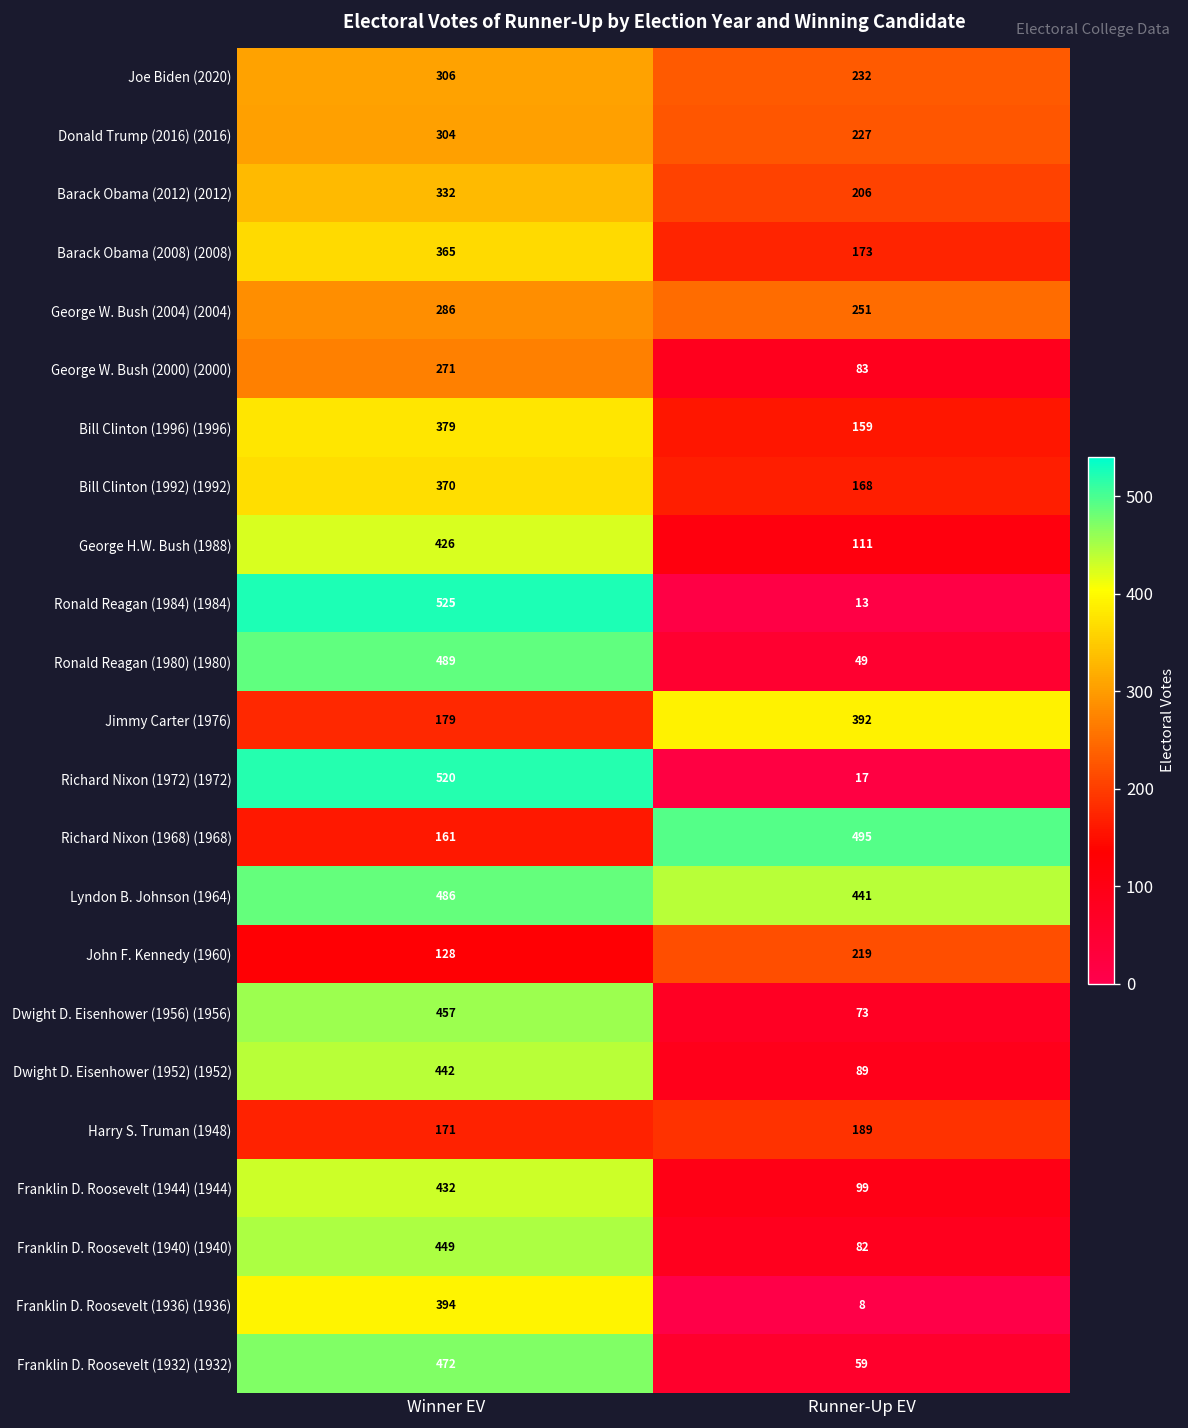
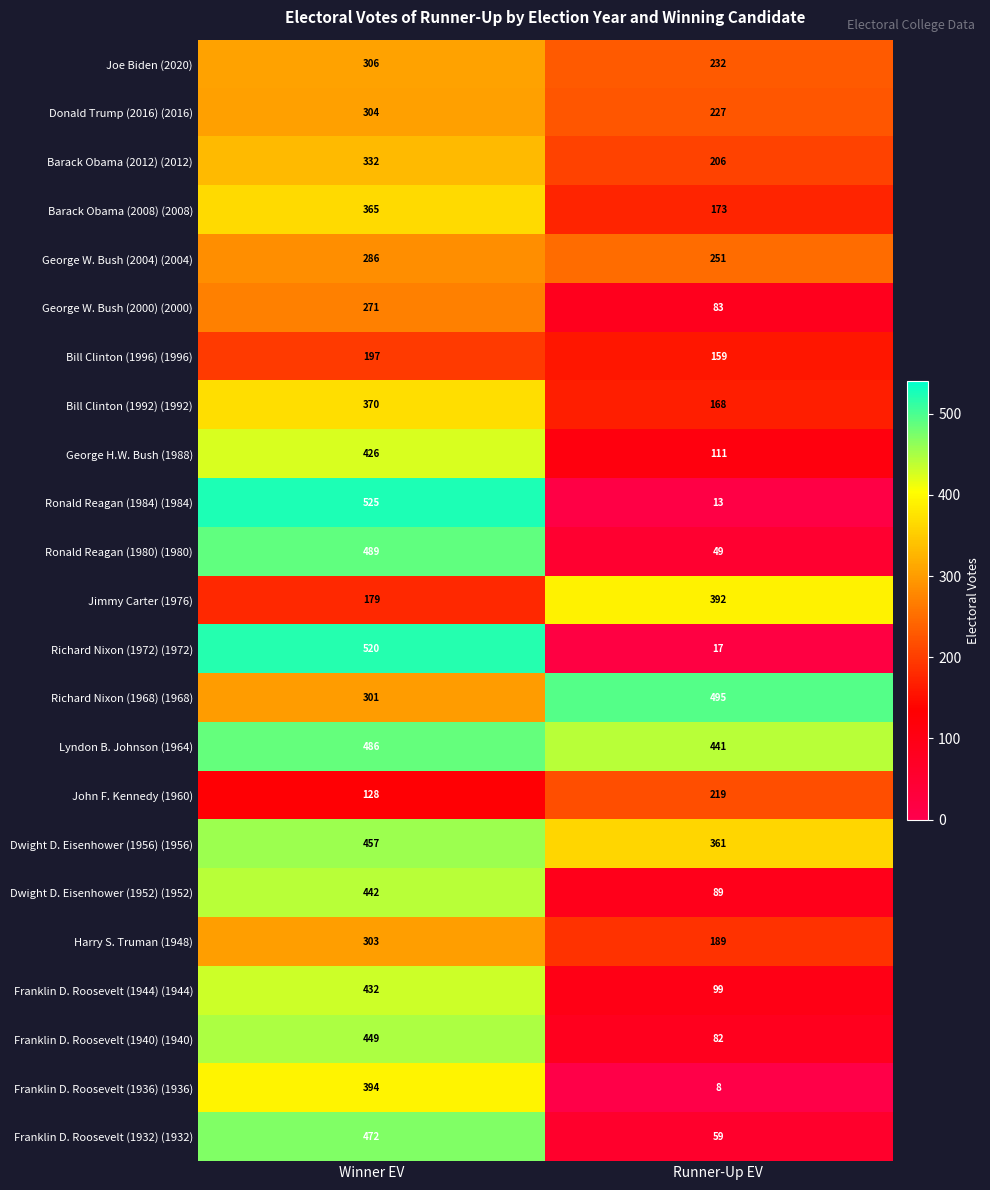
  {
    "Joe Biden (2020)": {
      "Winner EV": 306,
      "Runner-Up EV": 232
    },
    "Donald Trump (2016) (2016)": {
      "Winner EV": 304,
      "Runner-Up EV": 227
    },
    "Barack Obama (2012) (2012)": {
      "Winner EV": 332,
      "Runner-Up EV": 206
    },
    "Barack Obama (2008) (2008)": {
      "Winner EV": 365,
      "Runner-Up EV": 173
    },
    "George W. Bush (2004) (2004)": {
      "Winner EV": 286,
      "Runner-Up EV": 251
    },
    "George W. Bush (2000) (2000)": {
      "Winner EV": 271,
      "Runner-Up EV": 83
    },
    "Bill Clinton (1996) (1996)": {
-     "Winner EV": 379,
+     "Winner EV": 197,
      "Runner-Up EV": 159
    },
    "Bill Clinton (1992) (1992)": {
      "Winner EV": 370,
      "Runner-Up EV": 168
    },
    "George H.W. Bush (1988)": {
      "Winner EV": 426,
      "Runner-Up EV": 111
    },
    "Ronald Reagan (1984) (1984)": {
      "Winner EV": 525,
      "Runner-Up EV": 13
    },
    "Ronald Reagan (1980) (1980)": {
      "Winner EV": 489,
      "Runner-Up EV": 49
    },
    "Jimmy Carter (1976)": {
      "Winner EV": 179,
      "Runner-Up EV": 392
    },
    "Richard Nixon (1972) (1972)": {
      "Winner EV": 520,
      "Runner-Up EV": 17
    },
    "Richard Nixon (1968) (1968)": {
-     "Winner EV": 161,
+     "Winner EV": 301,
      "Runner-Up EV": 495
    },
    "Lyndon B. Johnson (1964)": {
      "Winner EV": 486,
      "Runner-Up EV": 441
    },
    "John F. Kennedy (1960)": {
      "Winner EV": 128,
      "Runner-Up EV": 219
    },
    "Dwight D. Eisenhower (1956) (1956)": {
      "Winner EV": 457,
-     "Runner-Up EV": 73
+     "Runner-Up EV": 361
    },
    "Dwight D. Eisenhower (1952) (1952)": {
      "Winner EV": 442,
      "Runner-Up EV": 89
    },
    "Harry S. Truman (1948)": {
-     "Winner EV": 171,
+     "Winner EV": 303,
      "Runner-Up EV": 189
    },
    "Franklin D. Roosevelt (1944) (1944)": {
      "Winner EV": 432,
      "Runner-Up EV": 99
    },
    "Franklin D. Roosevelt (1940) (1940)": {
      "Winner EV": 449,
      "Runner-Up EV": 82
    },
    "Franklin D. Roosevelt (1936) (1936)": {
      "Winner EV": 394,
      "Runner-Up EV": 8
    },
    "Franklin D. Roosevelt (1932) (1932)": {
      "Winner EV": 472,
      "Runner-Up EV": 59
    }
  }
